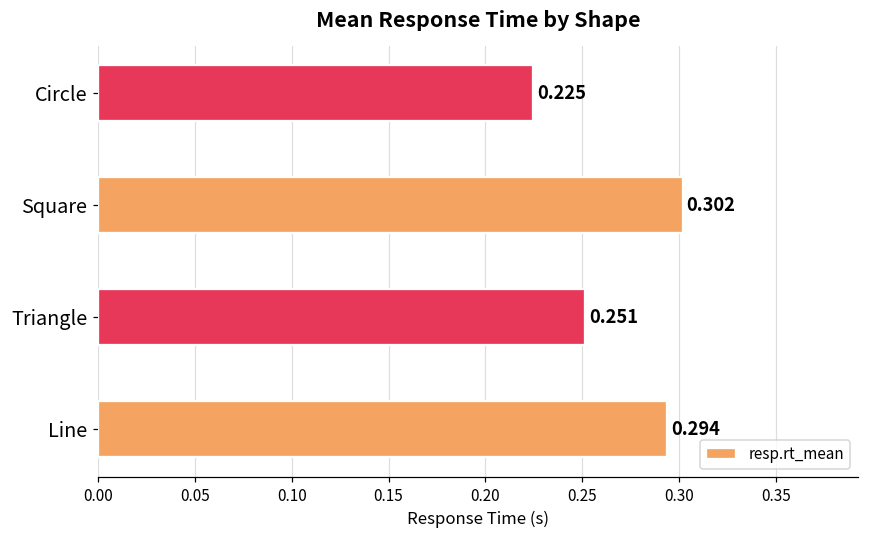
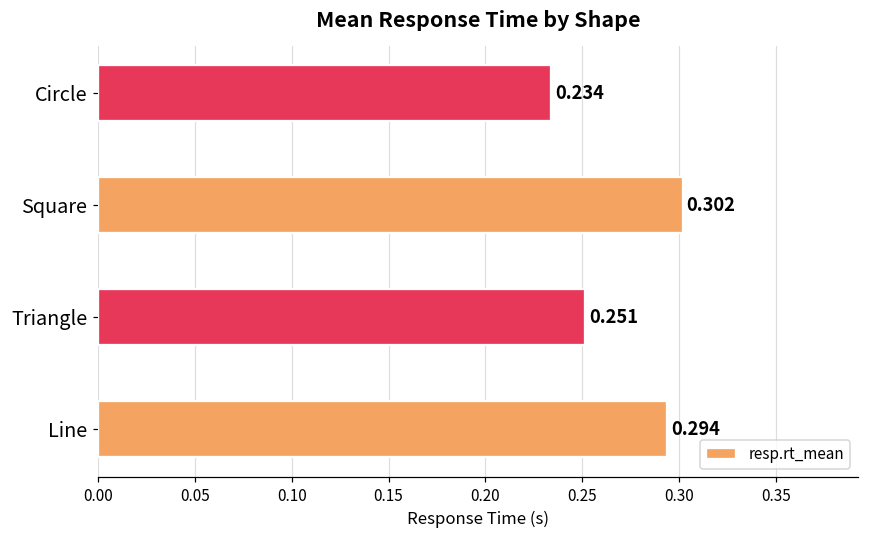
  {
-   "Circle": 0.225,
+   "Circle": 0.234,
    "Square": 0.302,
    "Triangle": 0.251,
    "Line": 0.294
  }
